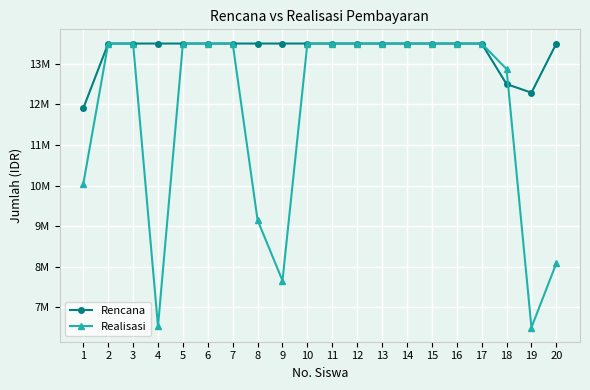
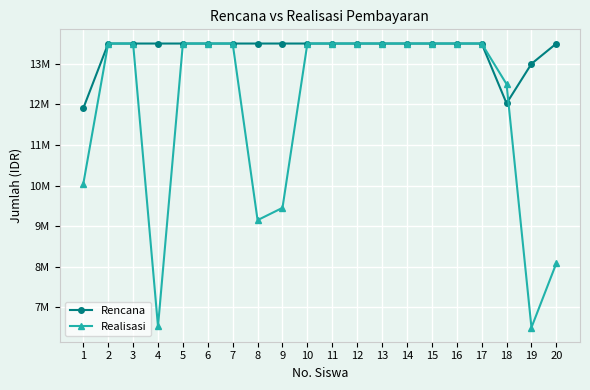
  {
    "Rencana": {
      "1": 11900000,
      "4": 13500000,
      "8": 13500000,
      "9": 13500000,
-     "18": 12500000,
-     "19": 12300000,
+     "18": 12000000,
+     "19": 13000000,
      "20": 13500000
    },
    "Realisasi": {
      "1": 10000000,
      "4": 6500000,
      "8": 9100000,
-     "9": 7700000,
-     "18": 12900000,
+     "9": 9500000,
+     "18": 12500000,
      "19": 6500000,
      "20": 8100000
    }
  }
